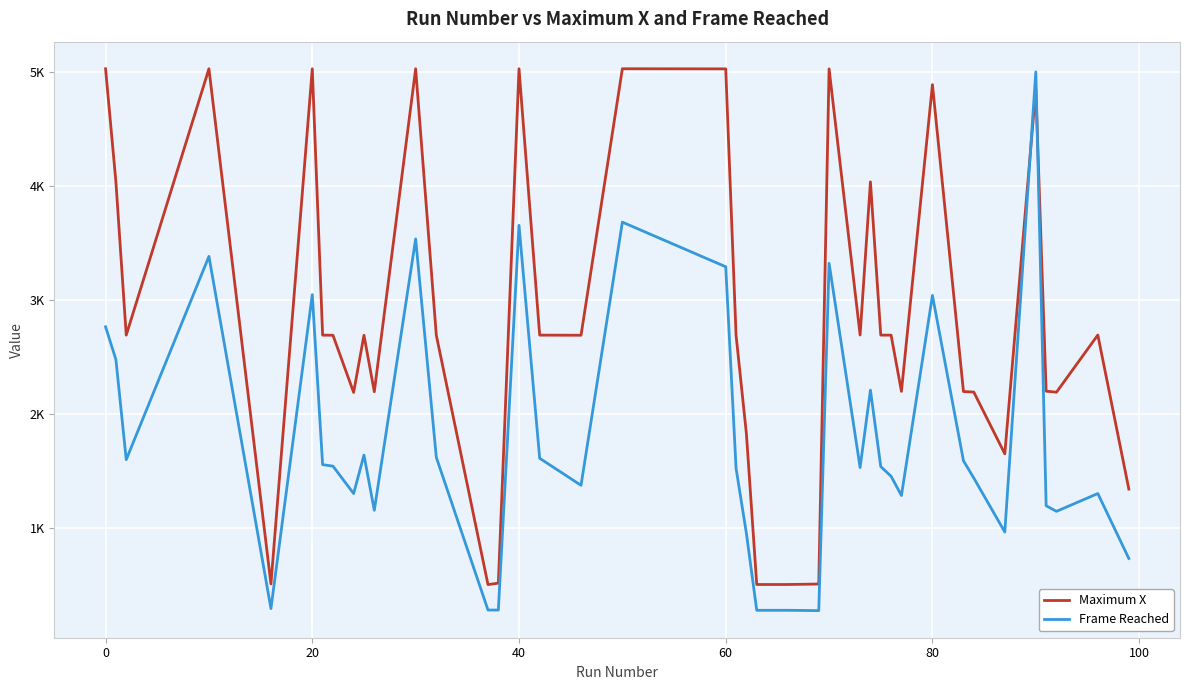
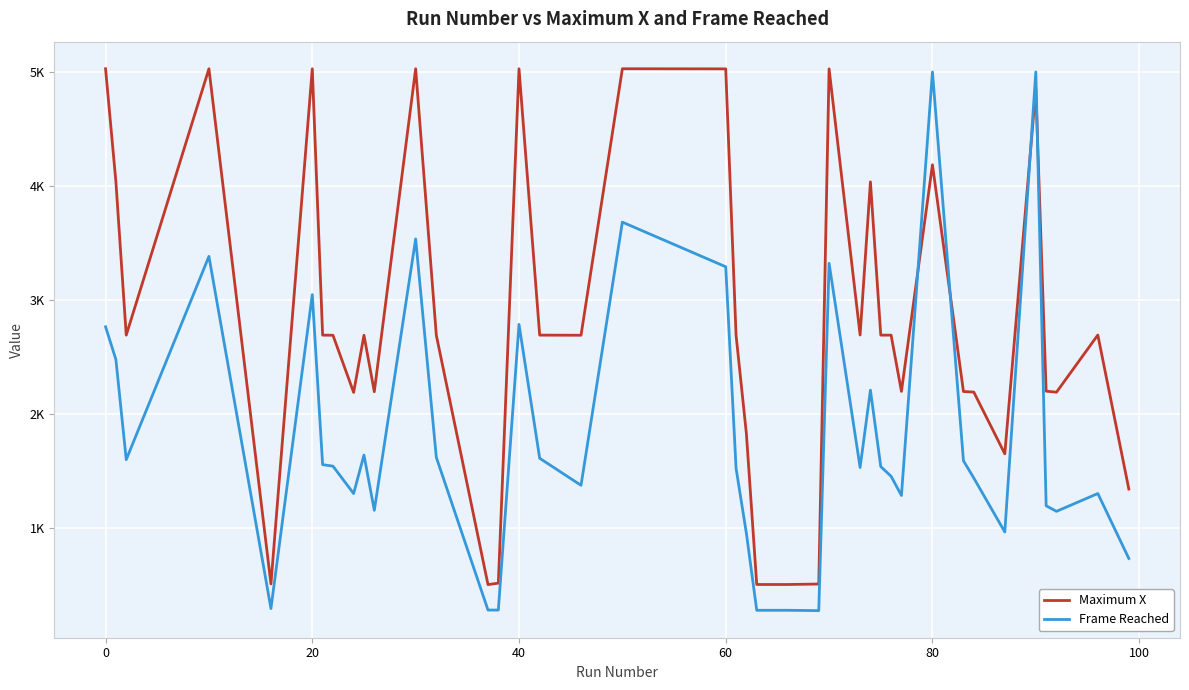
  {
    "Maximum X": {
      "0": 5030,
      "20": 5030,
      "40": 5030,
      "60": 5020,
-     "80": 4890
+     "80": 4180
    },
    "Frame Reached": {
      "0": 2760,
      "20": 3050,
-     "40": 3650,
+     "40": 2790,
      "60": 3290,
-     "80": 3040
+     "80": 5000
    }
  }
